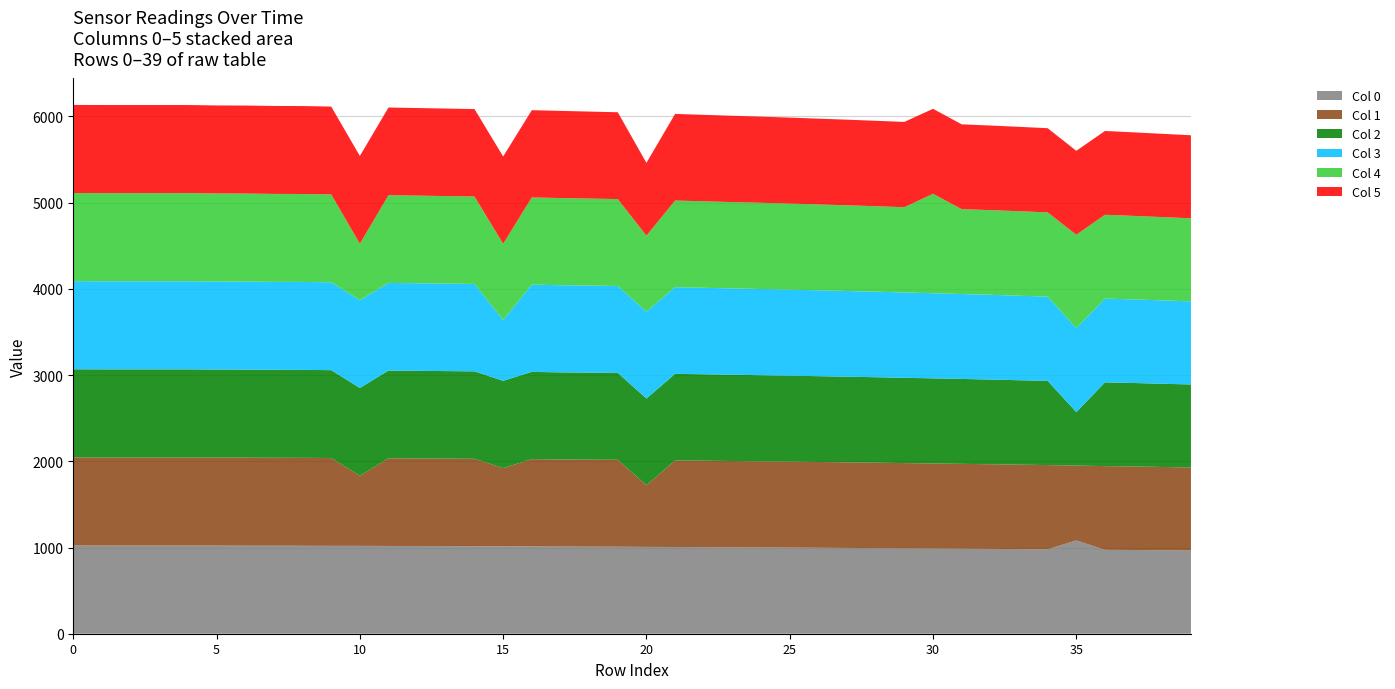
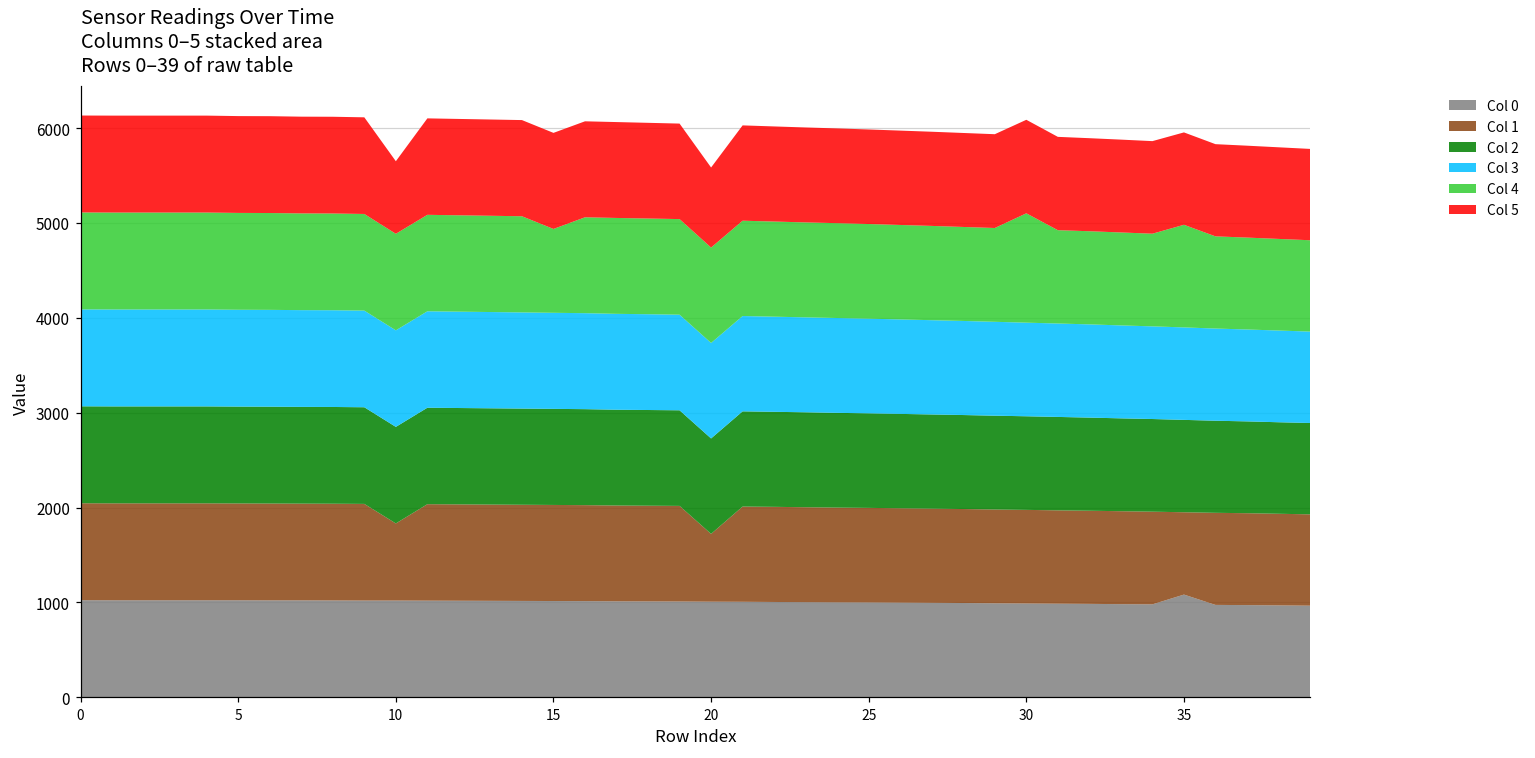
  {
    "Col 0": {
      "0": 1000,
      "5": 1000,
      "10": 1000,
      "15": 1000,
      "20": 1000,
      "25": 1000,
      "30": 1000,
      "35": 1100
    },
    "Col 1": {
      "0": 1000,
      "5": 1000,
      "10": 800,
-     "15": 900,
+     "15": 1000,
      "20": 700,
      "25": 1000,
      "30": 1000,
      "35": 900
    },
    "Col 2": {
      "0": 1000,
      "5": 1000,
      "10": 1000,
      "15": 1000,
      "20": 1000,
      "25": 1000,
      "30": 1000,
-     "35": 600
+     "35": 1000
    },
    "Col 3": {
      "0": 1000,
      "5": 1000,
      "10": 1000,
-     "15": 700,
+     "15": 1000,
      "20": 1000,
      "25": 1000,
      "30": 1000,
      "35": 1000
    },
    "Col 4": {
      "0": 1000,
      "5": 1000,
-     "10": 700,
+     "10": 1000,
      "15": 900,
-     "20": 900,
+     "20": 1000,
      "25": 1000,
      "30": 1200,
      "35": 1100
    },
    "Col 5": {
      "0": 1000,
      "5": 1000,
-     "10": 1000,
+     "10": 800,
      "15": 1000,
      "20": 800,
      "25": 1000,
      "30": 1000,
      "35": 1000
    }
  }
